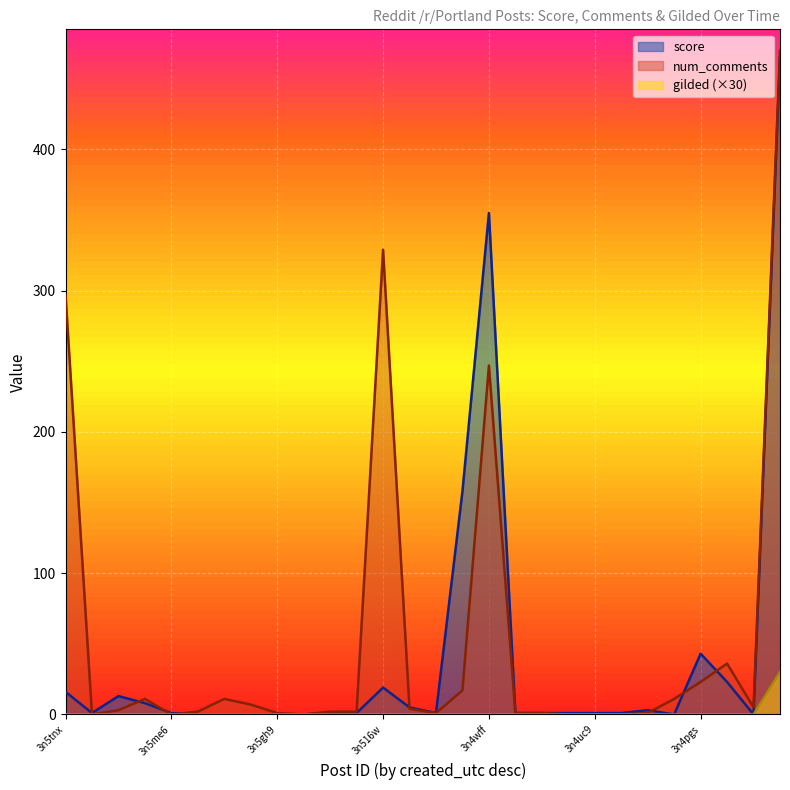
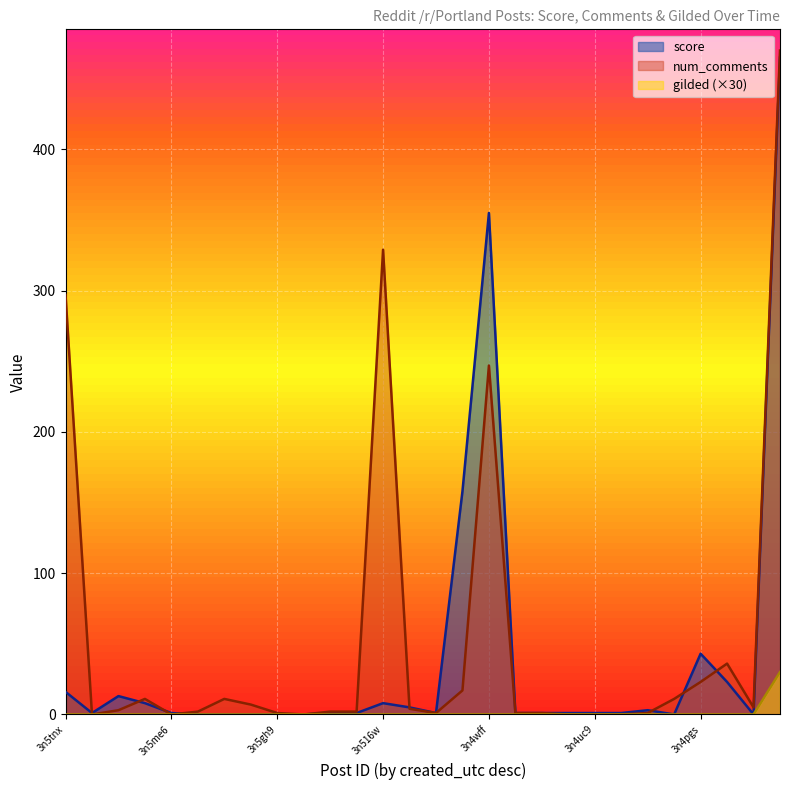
  {
    "score": {
      "3n5tnx": 16,
-     "3n516w": 19,
+     "3n516w": 8,
      "3n4wff": 355,
      "3n4pgs": 43
    },
    "num_comments": {
      "3n5tnx": 297,
      "3n516w": 329,
      "3n4wff": 247,
      "3n4pgs": 23
    },
    "gilded (×30)": {
      "3n5tnx": 0,
      "3n516w": 0,
      "3n4wff": 0,
      "3n4pgs": 0
    }
  }
